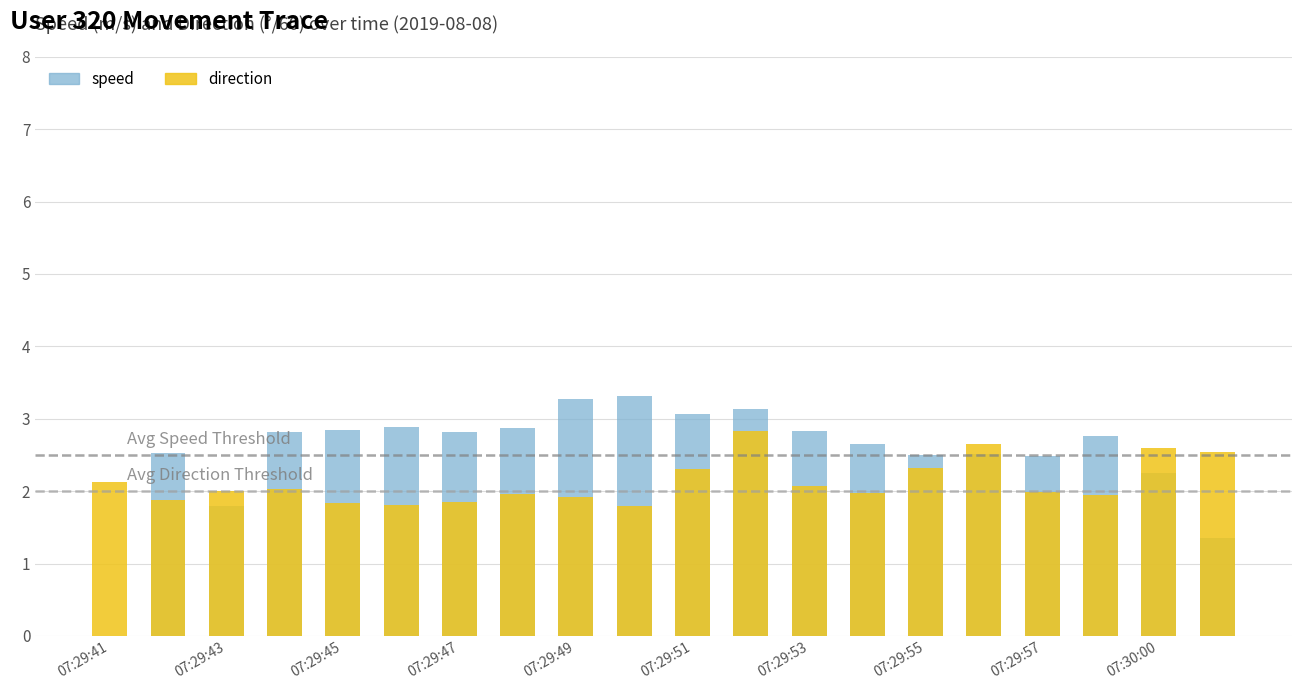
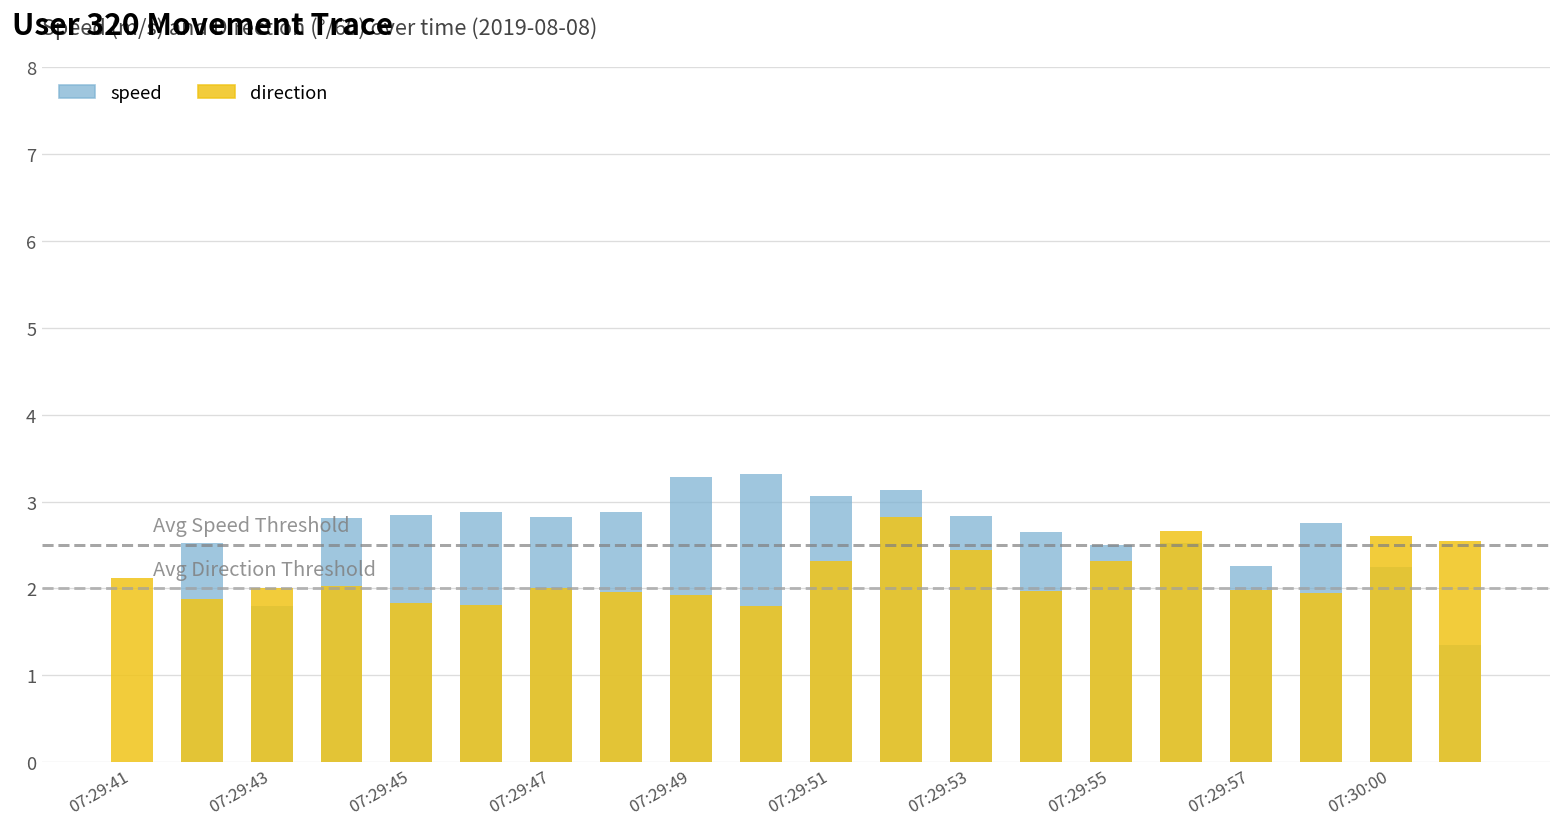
  {
    "speed": {
      "07:29:41": 0.0,
      "07:29:45": 2.8,
      "07:29:47": 2.8,
      "07:29:49": 3.3,
      "07:29:51": 3.1,
      "07:29:53": 2.8,
      "07:29:55": 2.5,
-     "07:29:57": 2.5
+     "07:29:57": 2.3
    },
    "direction": {
      "07:29:41": 2.1,
      "07:29:43": 2.0,
-     "07:29:47": 1.9,
-     "07:29:53": 2.1,
+     "07:29:47": 2.0,
+     "07:29:53": 2.4,
      "07:30:00": 2.6
    }
  }
